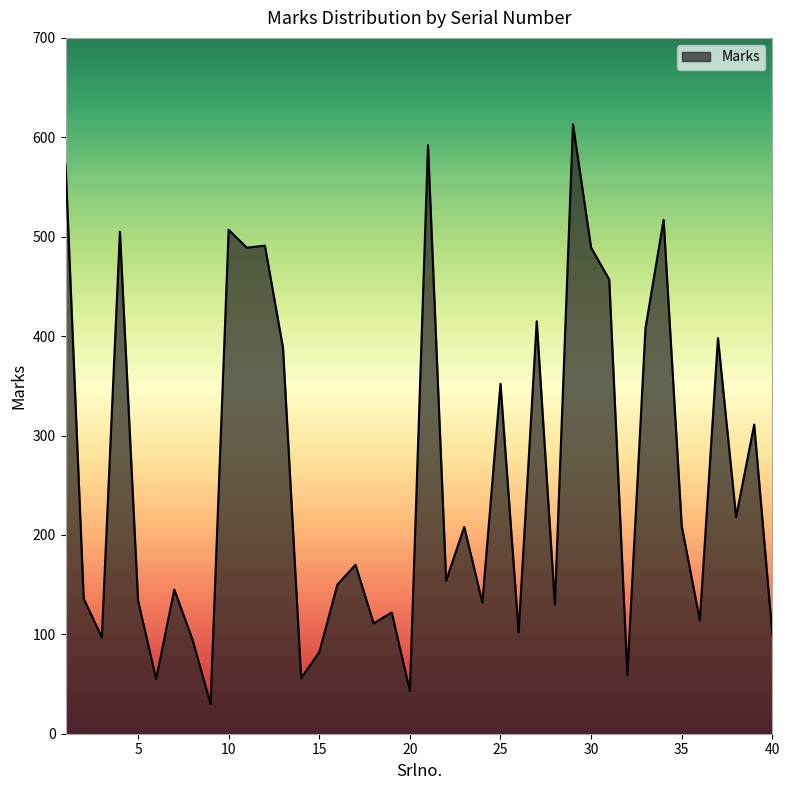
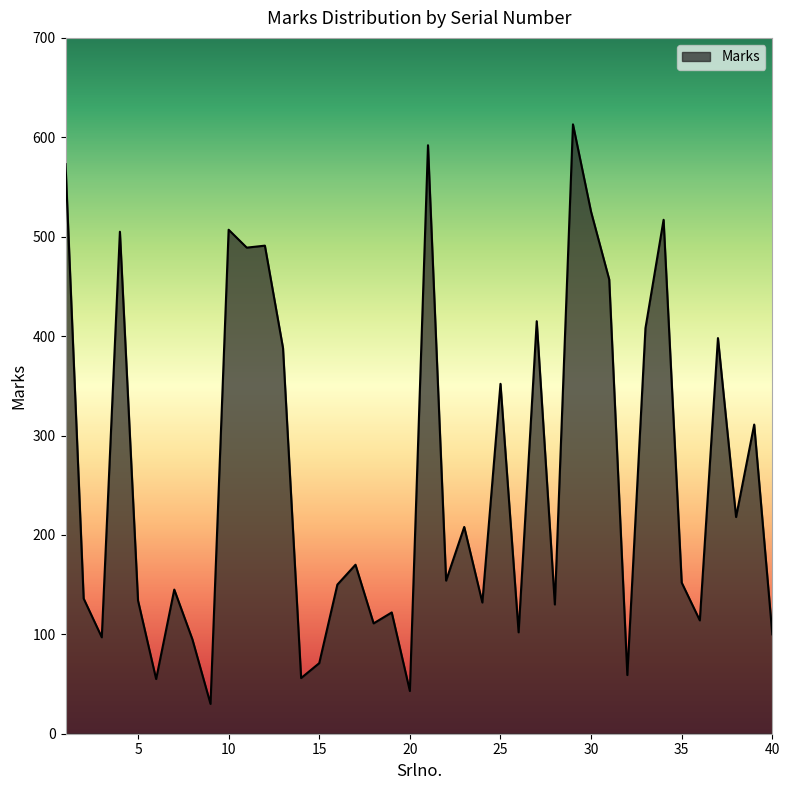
  {
    "5": 130,
    "10": 510,
-   "15": 80,
+   "15": 70,
    "20": 40,
    "25": 350,
-   "30": 490,
-   "35": 210,
+   "30": 530,
+   "35": 150,
    "40": 100
  }
